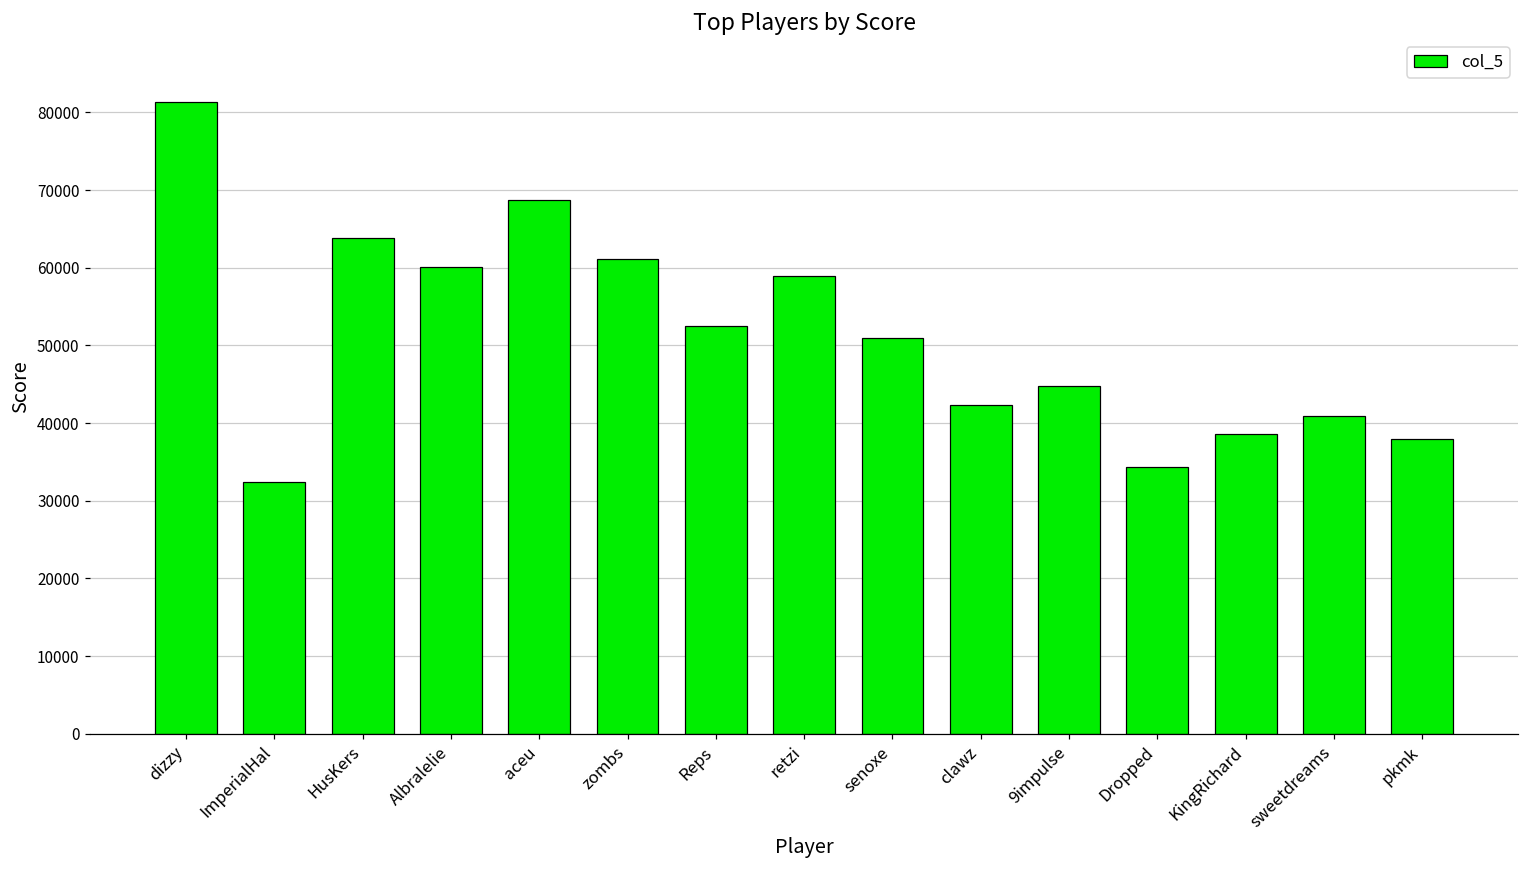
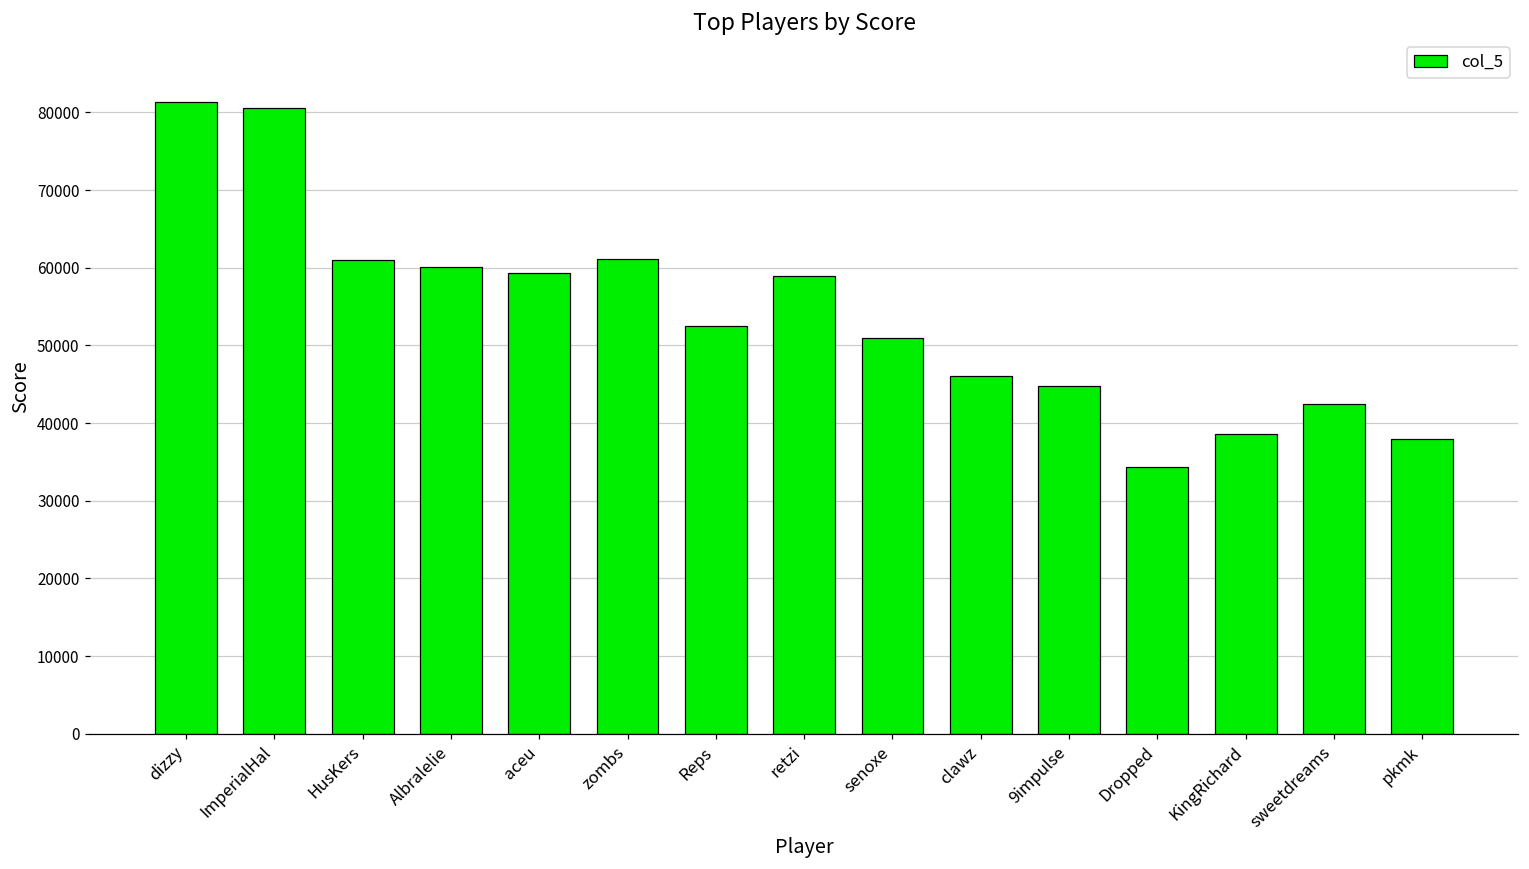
  {
    "dizzy": 81000,
-   "ImperialHal": 32000,
-   "HusKers": 64000,
+   "ImperialHal": 81000,
+   "HusKers": 61000,
    "Albralelie": 60000,
-   "aceu": 69000,
+   "aceu": 59000,
    "zombs": 61000,
    "Reps": 53000,
    "retzi": 59000,
    "senoxe": 51000,
-   "clawz": 42000,
+   "clawz": 46000,
    "9impulse": 45000,
    "Dropped": 34000,
    "KingRichard": 39000,
-   "sweetdreams": 41000,
+   "sweetdreams": 42000,
    "pkmk": 38000
  }
